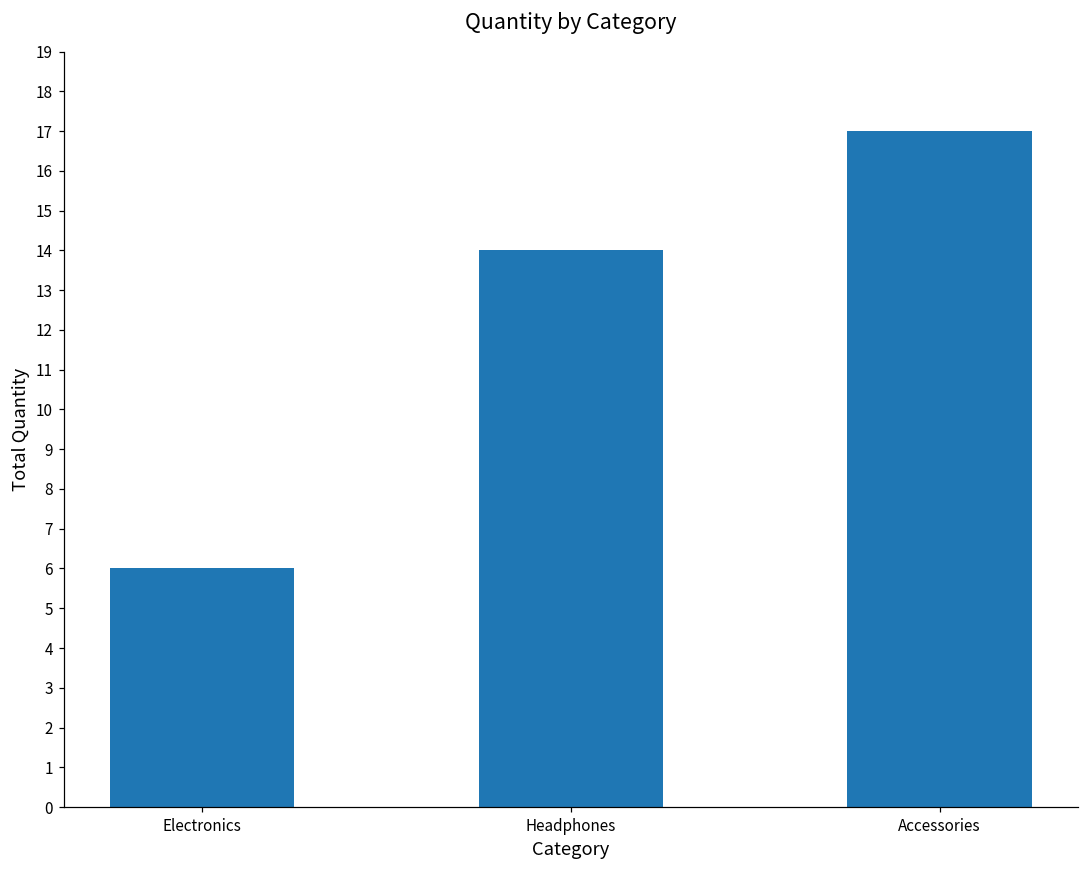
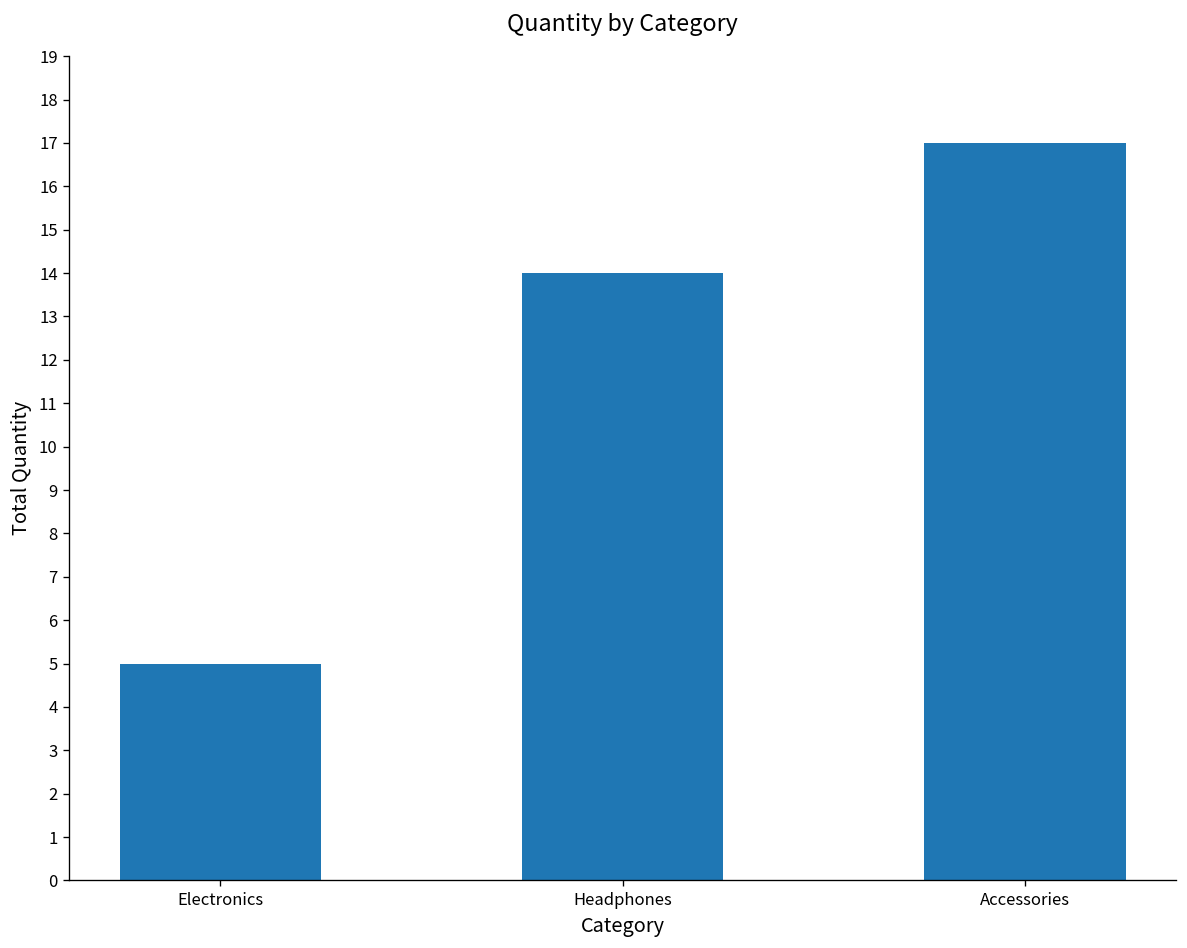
  {
-   "Electronics": 6,
+   "Electronics": 5,
    "Headphones": 14,
    "Accessories": 17
  }
